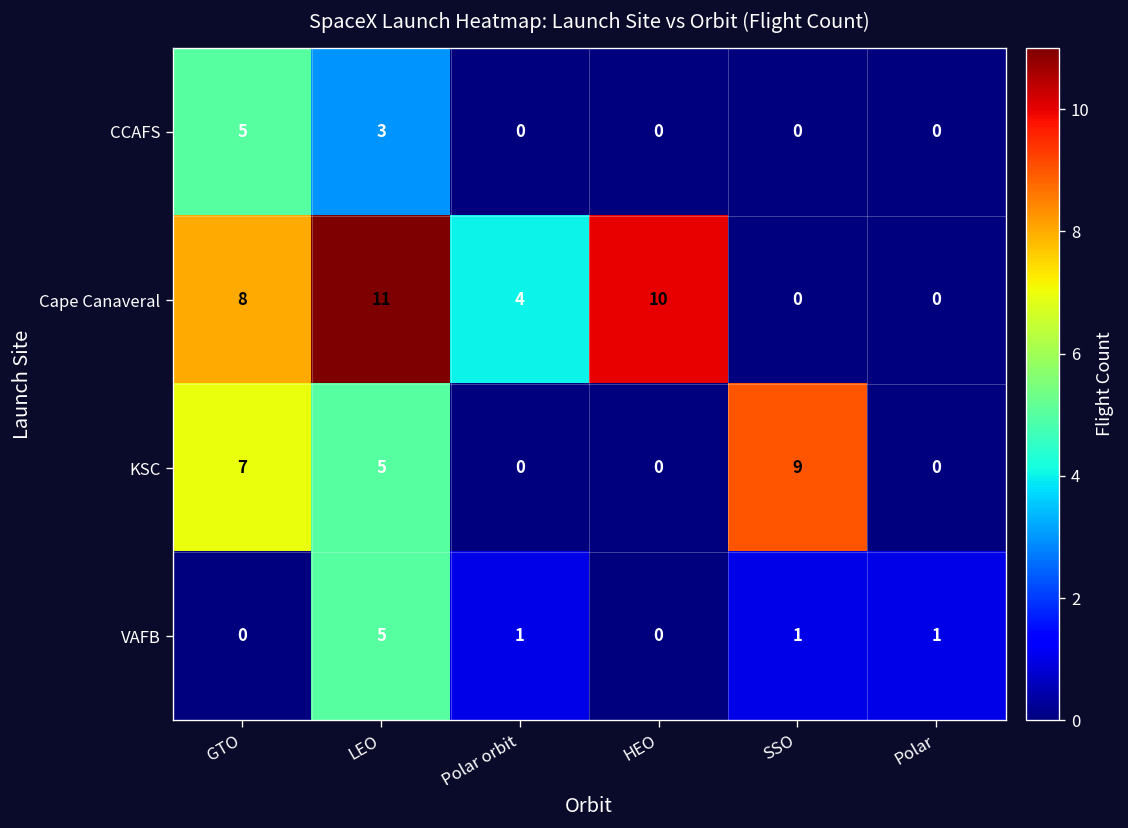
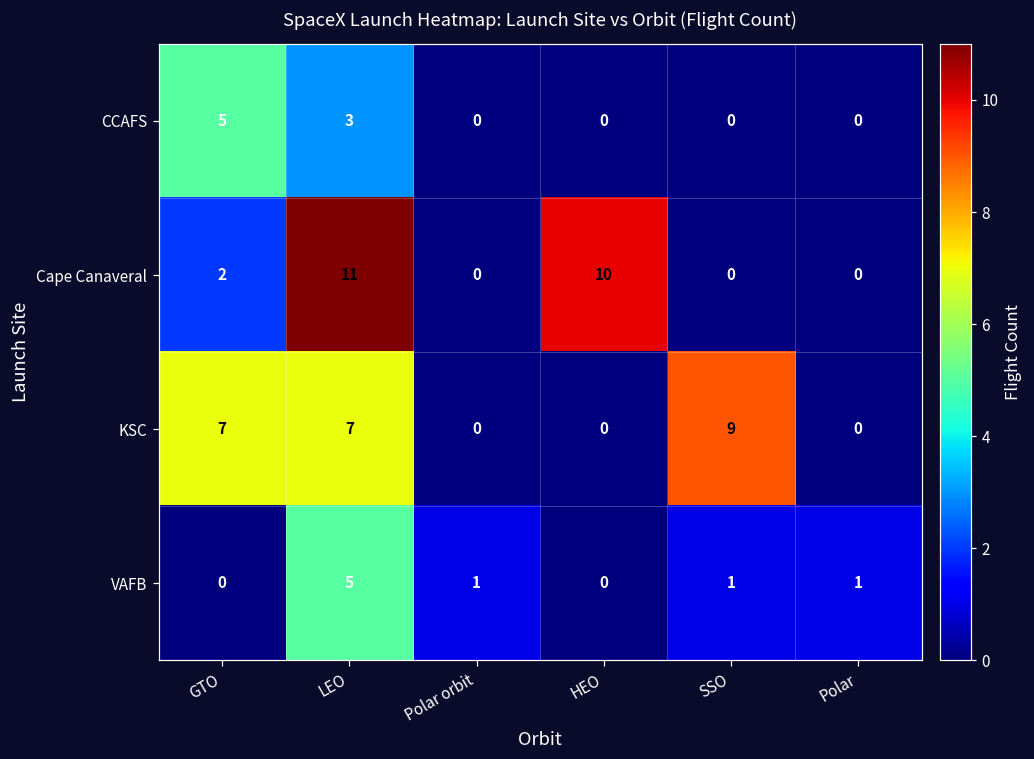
  {
    "CCAFS": {
      "GTO": 5,
      "LEO": 3,
      "Polar orbit": 0,
      "HEO": 0,
      "SSO": 0,
      "Polar": 0
    },
    "Cape Canaveral": {
-     "GTO": 8,
+     "GTO": 2,
      "LEO": 11,
-     "Polar orbit": 4,
+     "Polar orbit": 0,
      "HEO": 10,
      "SSO": 0,
      "Polar": 0
    },
    "KSC": {
      "GTO": 7,
-     "LEO": 5,
+     "LEO": 7,
      "Polar orbit": 0,
      "HEO": 0,
      "SSO": 9,
      "Polar": 0
    },
    "VAFB": {
      "GTO": 0,
      "LEO": 5,
      "Polar orbit": 1,
      "HEO": 0,
      "SSO": 1,
      "Polar": 1
    }
  }
